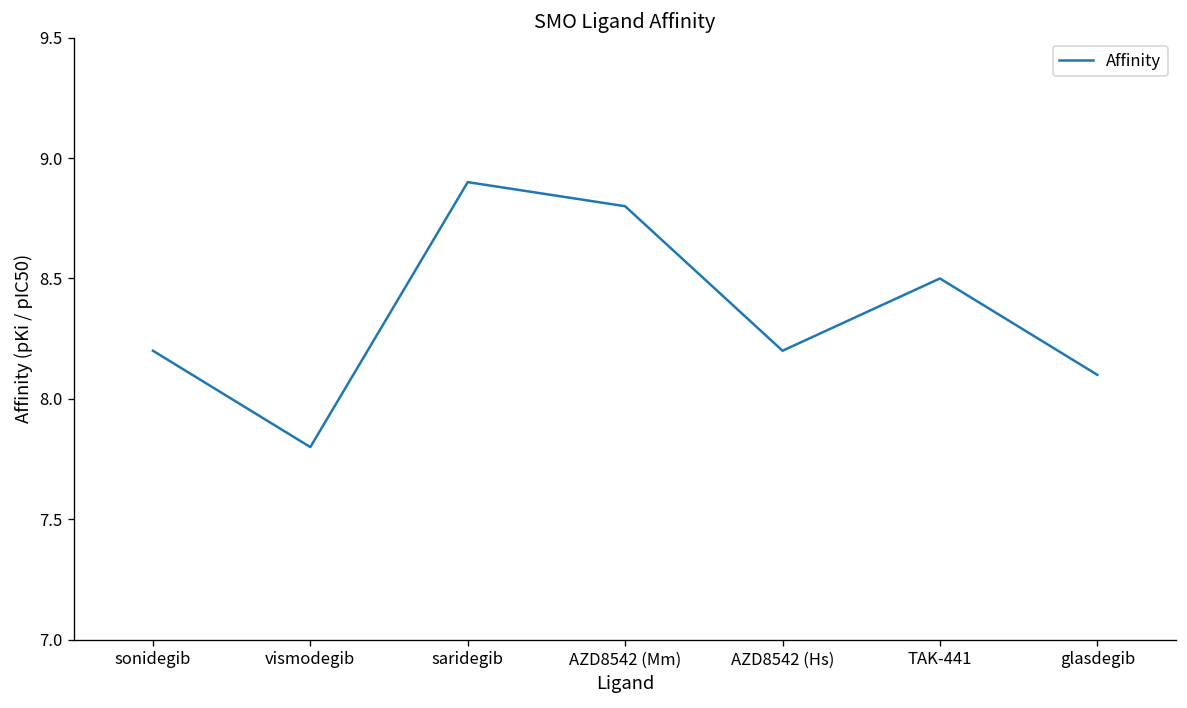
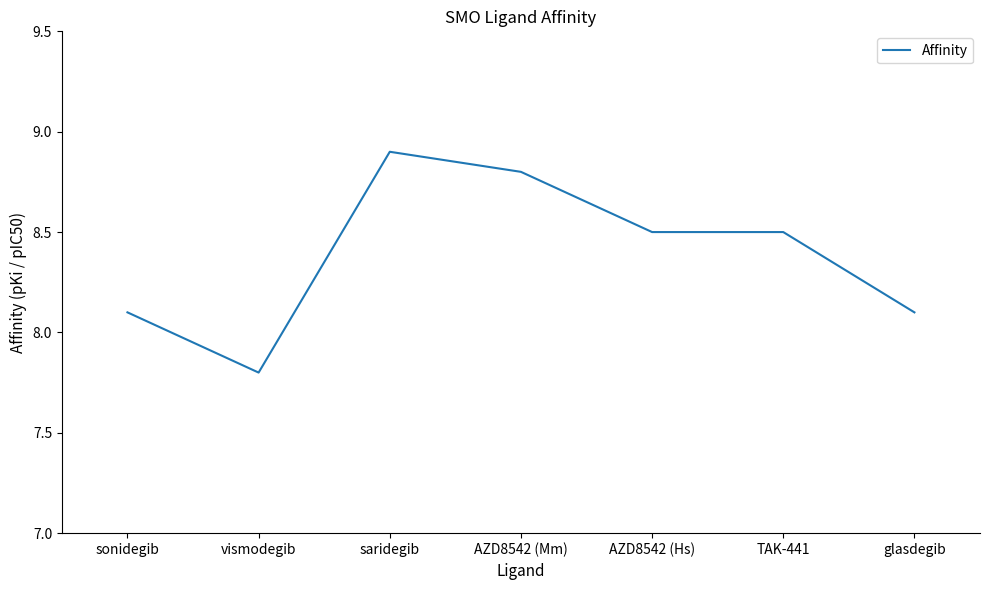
  {
-   "sonidegib": 8.2,
+   "sonidegib": 8.1,
    "vismodegib": 7.8,
    "saridegib": 8.9,
    "AZD8542 (Mm)": 8.8,
-   "AZD8542 (Hs)": 8.2,
+   "AZD8542 (Hs)": 8.5,
    "TAK-441": 8.5,
    "glasdegib": 8.1
  }
